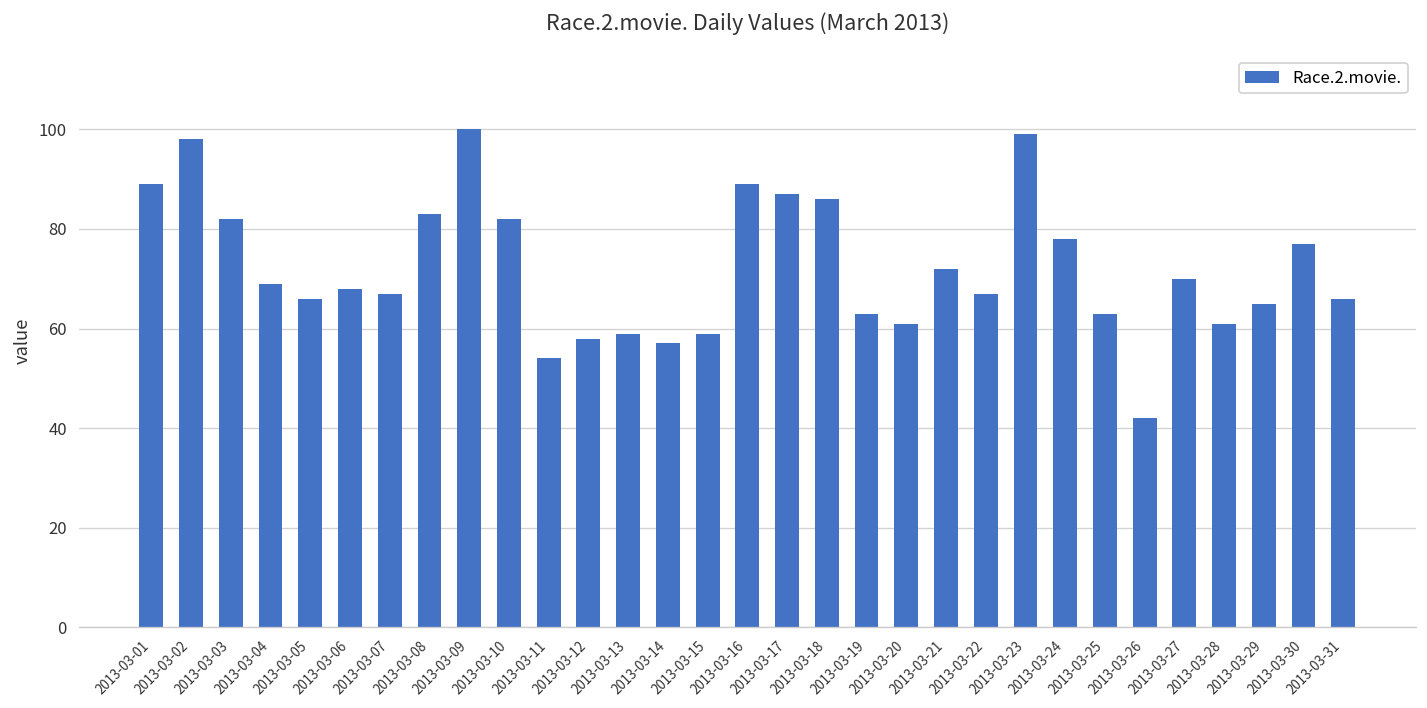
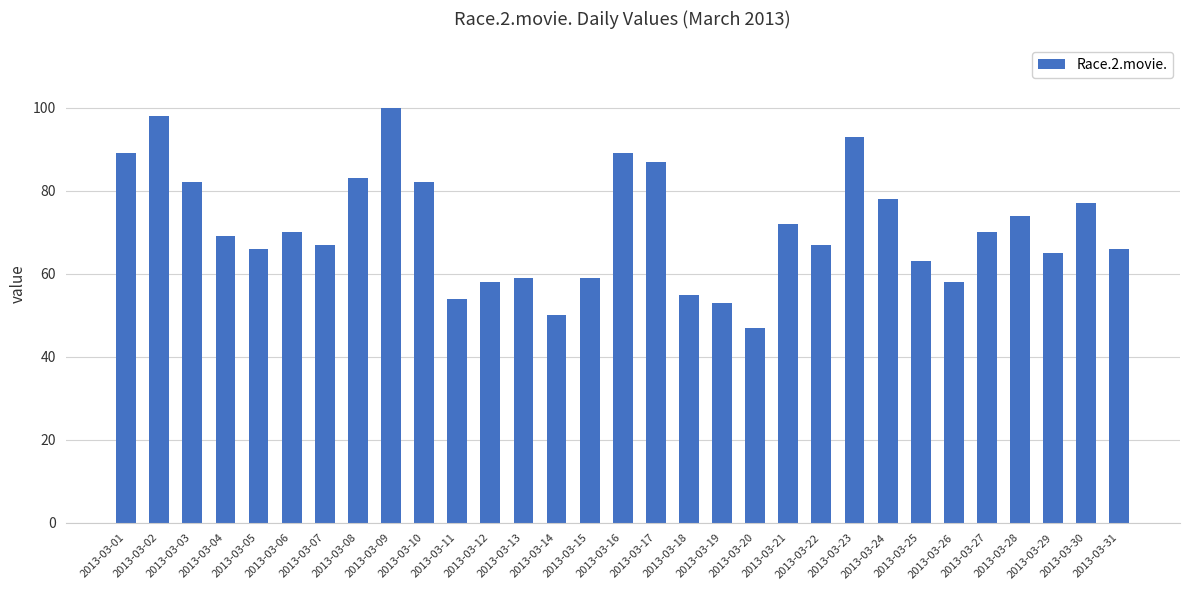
  {
    "2013-03-01": 89,
    "2013-03-02": 98,
    "2013-03-03": 82,
    "2013-03-04": 69,
    "2013-03-05": 66,
-   "2013-03-06": 68,
+   "2013-03-06": 70,
    "2013-03-07": 67,
    "2013-03-08": 83,
    "2013-03-09": 100,
    "2013-03-10": 82,
    "2013-03-11": 54,
    "2013-03-12": 58,
    "2013-03-13": 59,
-   "2013-03-14": 57,
+   "2013-03-14": 50,
    "2013-03-15": 59,
    "2013-03-16": 89,
    "2013-03-17": 87,
-   "2013-03-18": 86,
-   "2013-03-19": 63,
-   "2013-03-20": 61,
+   "2013-03-18": 55,
+   "2013-03-19": 53,
+   "2013-03-20": 47,
    "2013-03-21": 72,
    "2013-03-22": 67,
-   "2013-03-23": 99,
+   "2013-03-23": 93,
    "2013-03-24": 78,
    "2013-03-25": 63,
-   "2013-03-26": 42,
+   "2013-03-26": 58,
    "2013-03-27": 70,
-   "2013-03-28": 61,
+   "2013-03-28": 74,
    "2013-03-29": 65,
    "2013-03-30": 77,
    "2013-03-31": 66
  }
